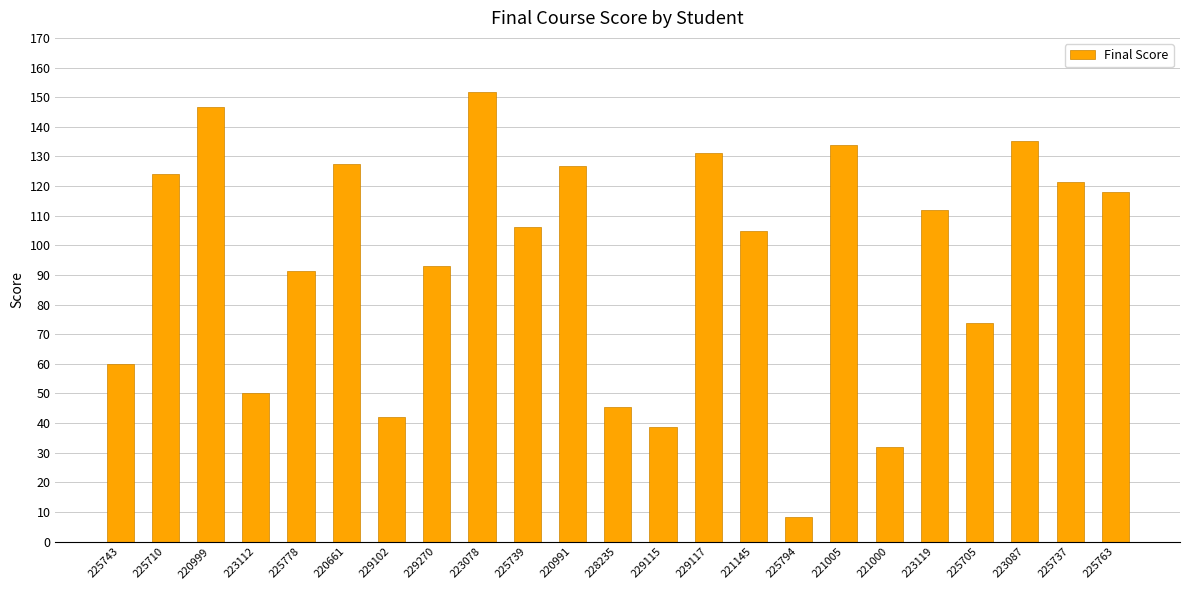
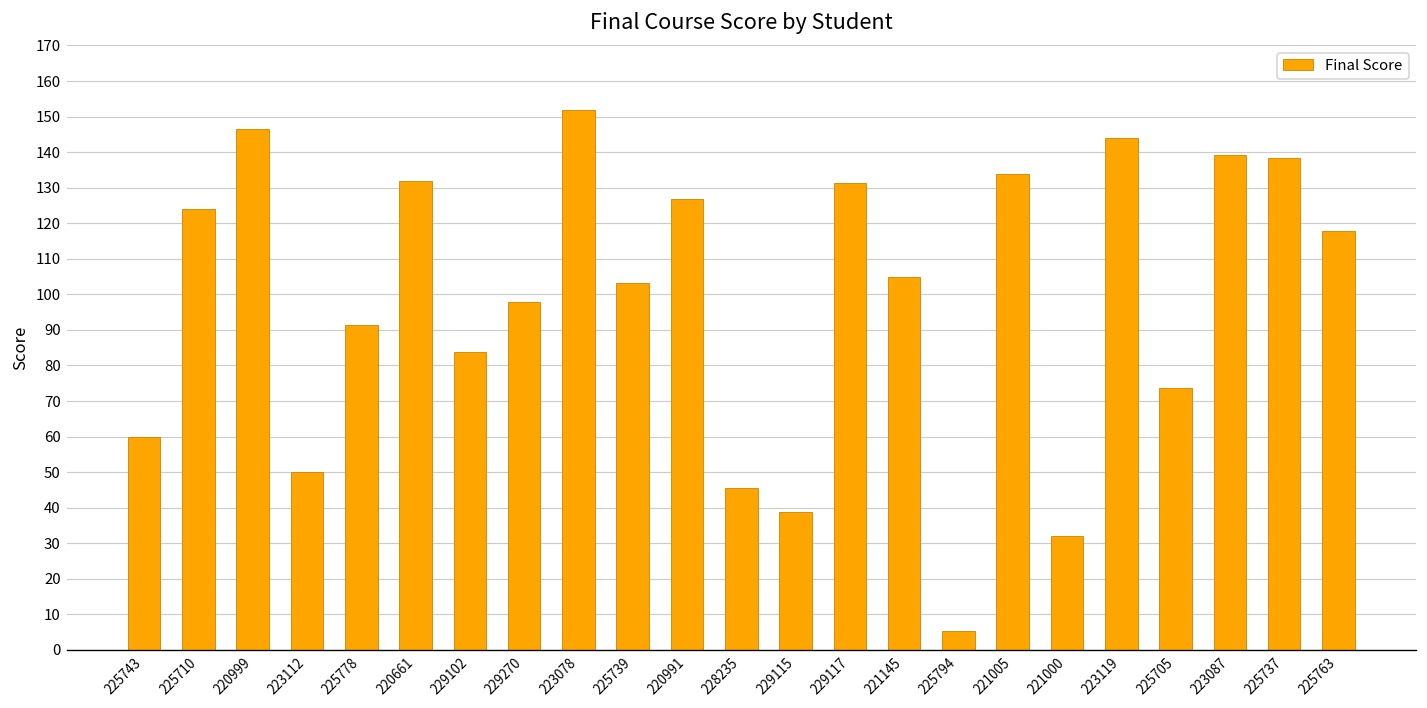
  {
    "225743": 60,
    "225710": 124,
    "220999": 147,
    "223112": 50,
    "225778": 92,
-   "220661": 127,
-   "229102": 42,
-   "229270": 93,
+   "220661": 132,
+   "229102": 84,
+   "229270": 98,
    "223078": 152,
-   "225739": 106,
+   "225739": 103,
    "220991": 127,
    "228235": 46,
    "229115": 39,
    "229117": 131,
    "221145": 105,
-   "225794": 8,
+   "225794": 5,
    "221005": 134,
    "221000": 32,
-   "223119": 112,
+   "223119": 144,
    "225705": 74,
-   "223087": 135,
-   "225737": 121,
+   "223087": 139,
+   "225737": 138,
    "225763": 118
  }
